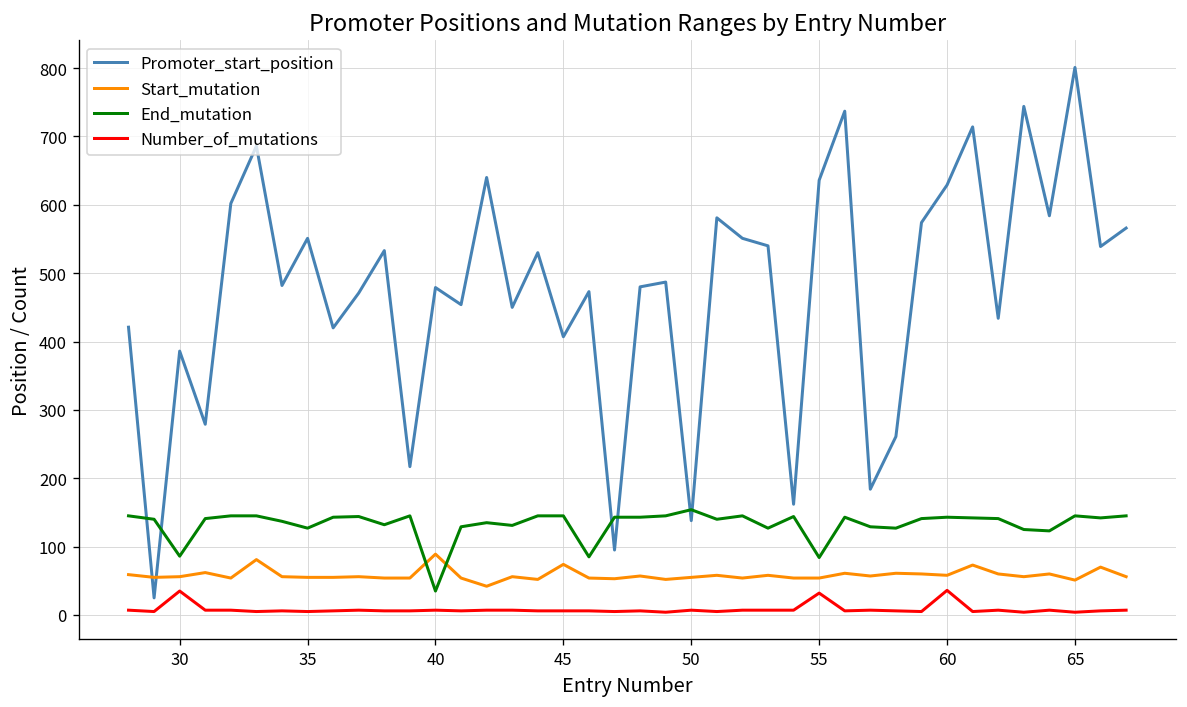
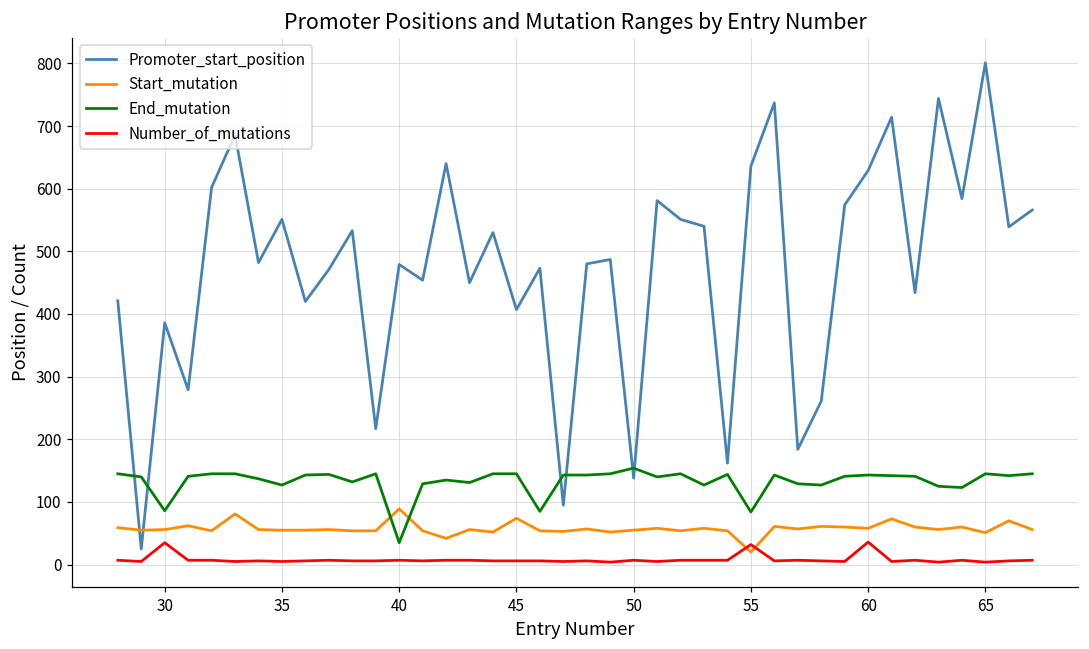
  {
    "Promoter_start_position": {
      "30": 390,
      "35": 550,
      "40": 480,
      "45": 410,
      "50": 140,
      "55": 640,
      "60": 630,
      "65": 800
    },
    "Start_mutation": {
      "30": 60,
      "35": 60,
      "40": 90,
      "45": 70,
      "50": 60,
-     "55": 50,
+     "55": 20,
      "60": 60,
      "65": 50
    },
    "End_mutation": {
      "30": 90,
      "35": 130,
      "40": 40,
      "45": 150,
      "50": 150,
      "55": 80,
      "60": 140,
      "65": 150
    },
    "Number_of_mutations": {
      "30": 40,
      "35": 10,
      "40": 10,
      "45": 10,
      "50": 10,
      "55": 30,
      "60": 40,
      "65": 0
    }
  }
